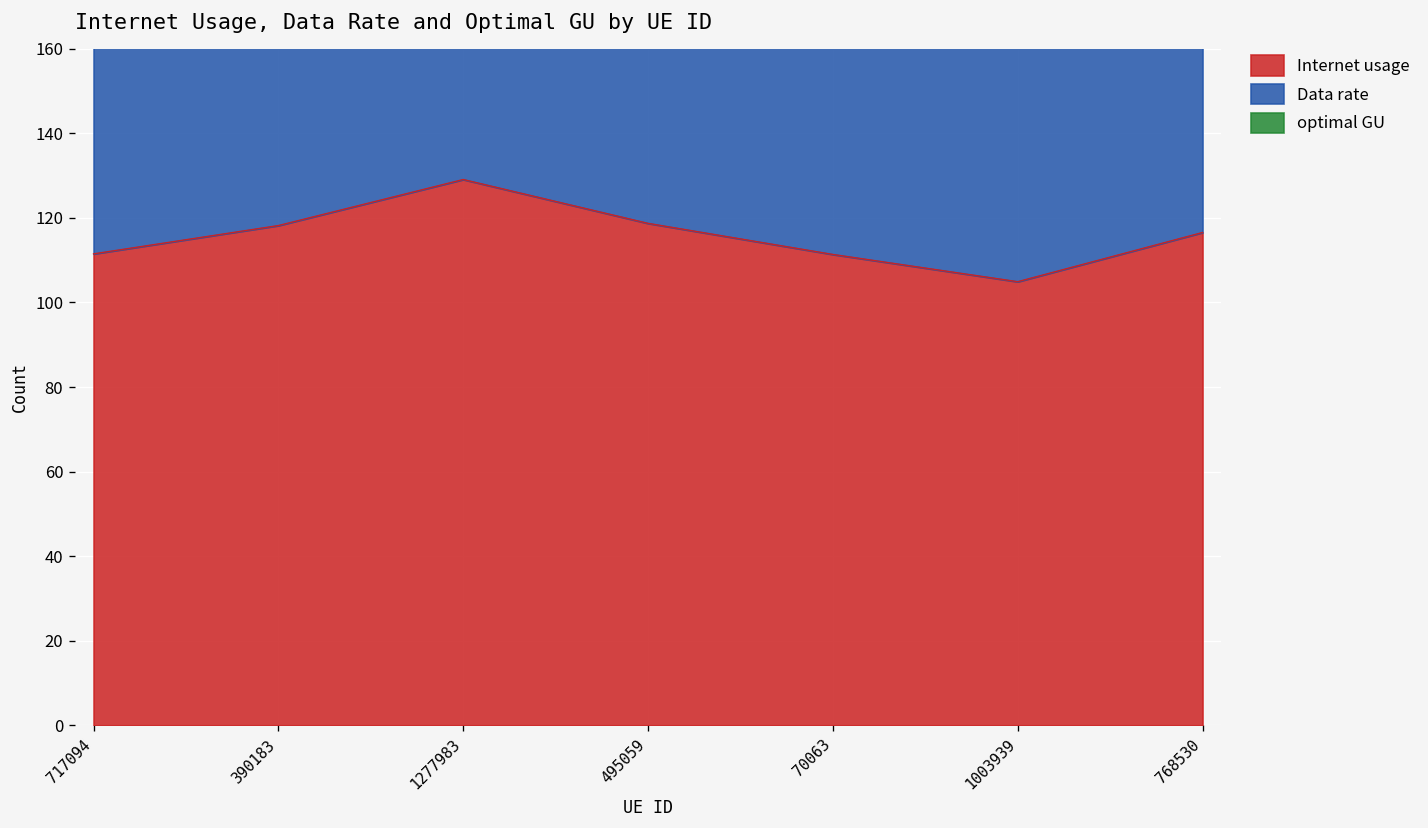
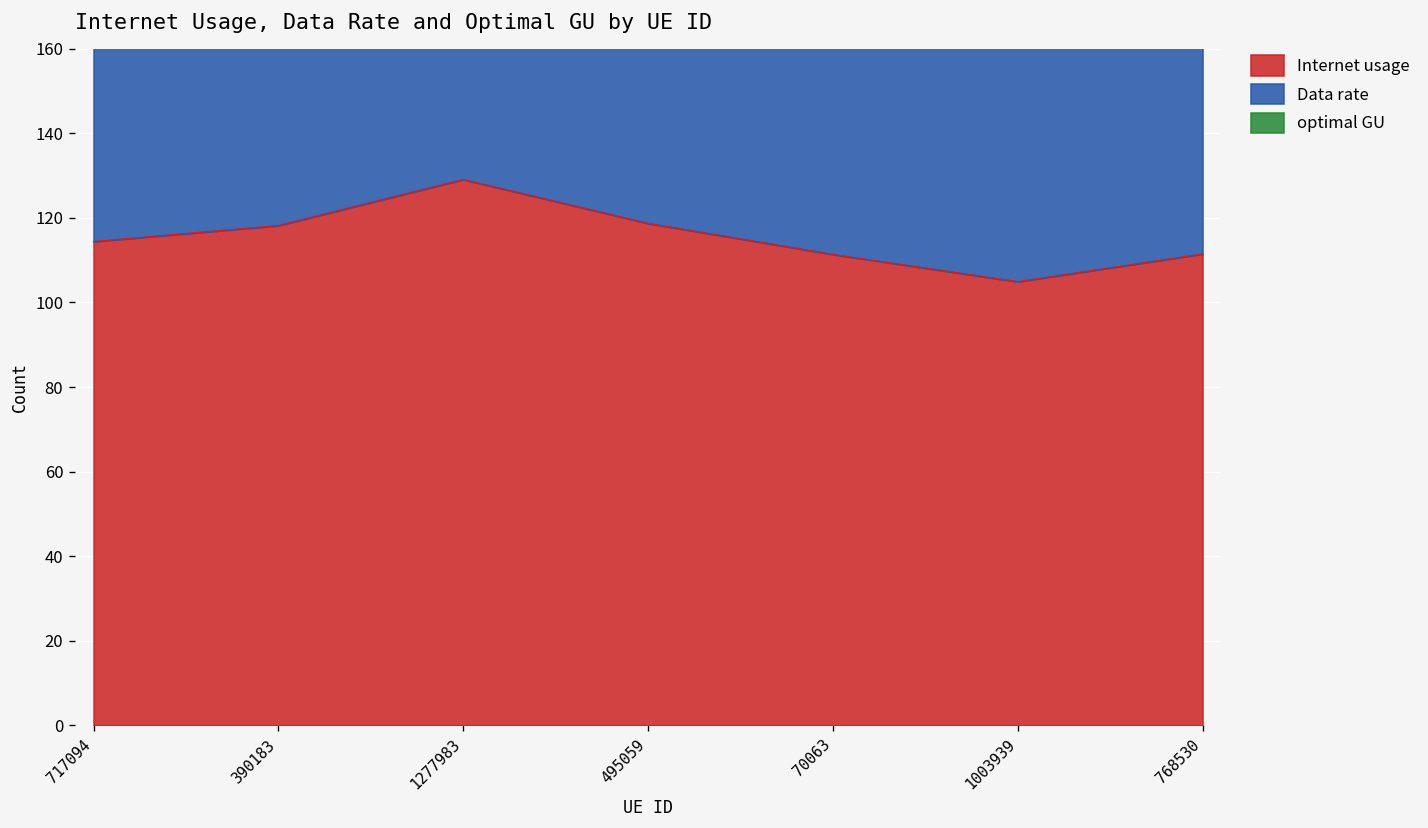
  {
    "Internet usage": {
-     "717094": 112,
+     "717094": 114,
      "390183": 118,
      "1277983": 129,
      "495059": 119,
      "70063": 111,
      "1003939": 105,
-     "768530": 117
+     "768530": 111
    }
  }
